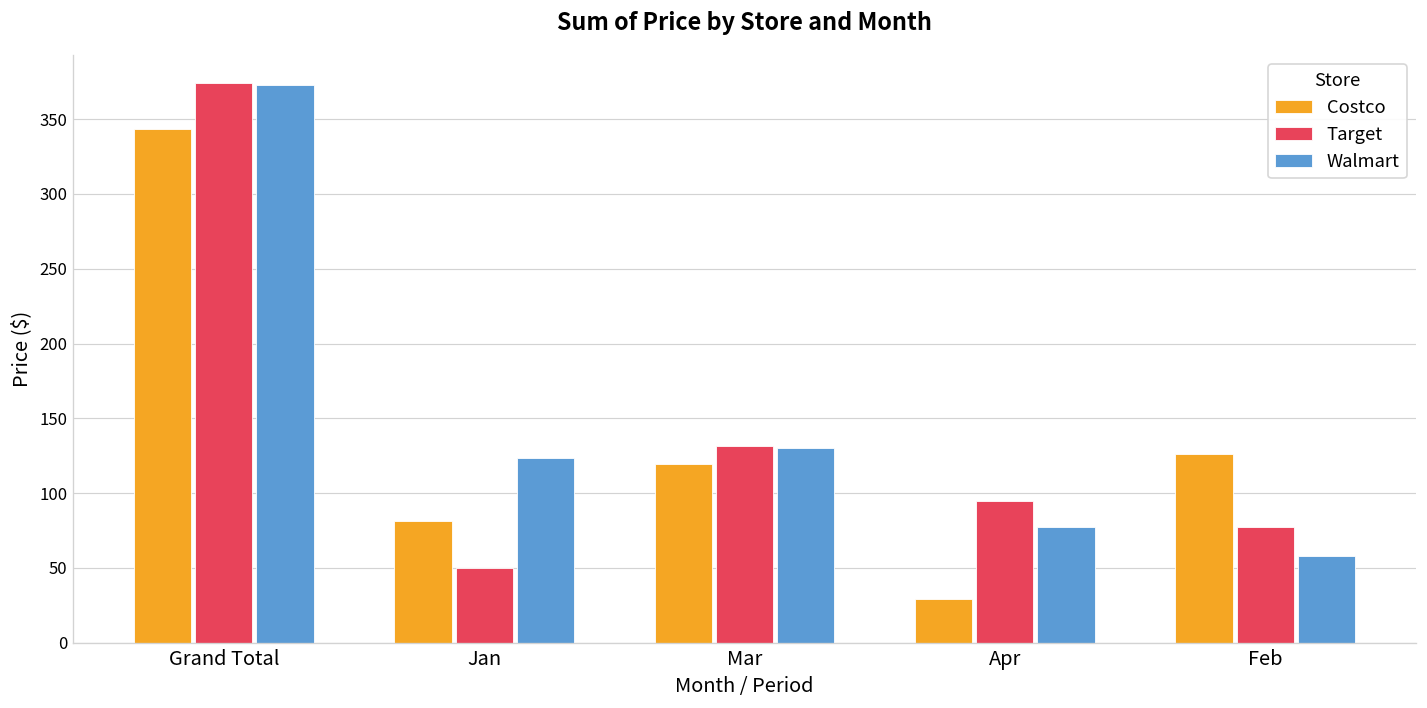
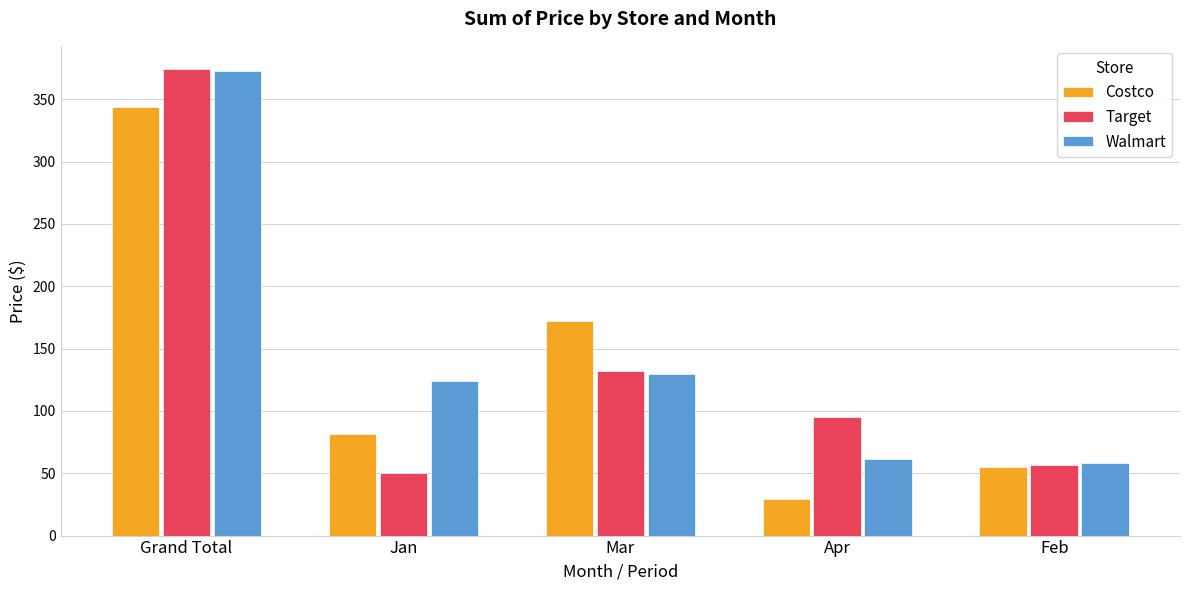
  {
    "Costco": {
      "Grand Total": 344,
      "Jan": 81,
-     "Mar": 119,
+     "Mar": 172,
      "Apr": 29,
-     "Feb": 126
+     "Feb": 55
    },
    "Target": {
      "Grand Total": 374,
      "Jan": 50,
      "Mar": 132,
      "Apr": 95,
-     "Feb": 78
+     "Feb": 57
    },
    "Walmart": {
      "Grand Total": 373,
      "Jan": 124,
      "Mar": 130,
-     "Apr": 77,
+     "Apr": 61,
      "Feb": 58
    }
  }
